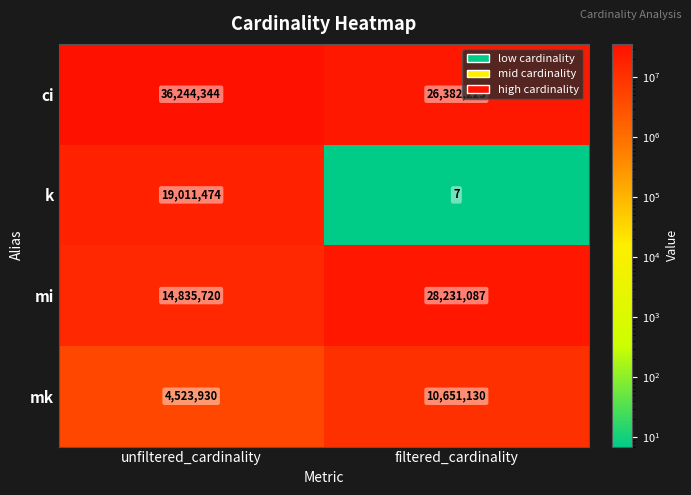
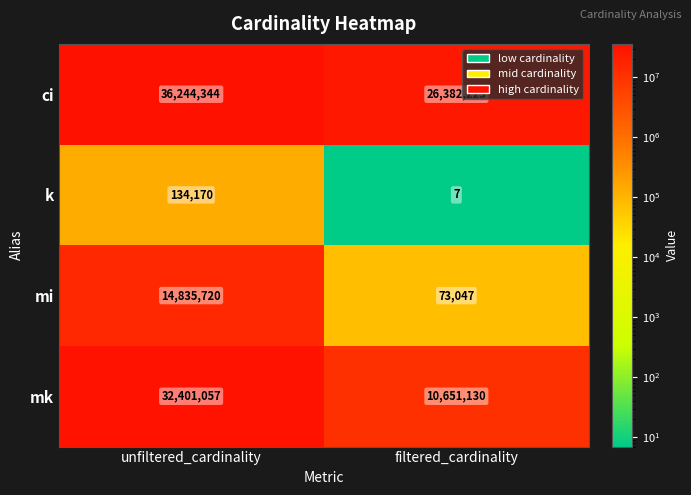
  {
    "k": {
-     "unfiltered_cardinality": "19,011,474"
+     "unfiltered_cardinality": "134,170"
    },
    "mi": {
-     "filtered_cardinality": "28,231,087"
+     "filtered_cardinality": "73,047"
    },
    "mk": {
-     "unfiltered_cardinality": "4,523,930"
+     "unfiltered_cardinality": "32,401,057"
    }
  }
